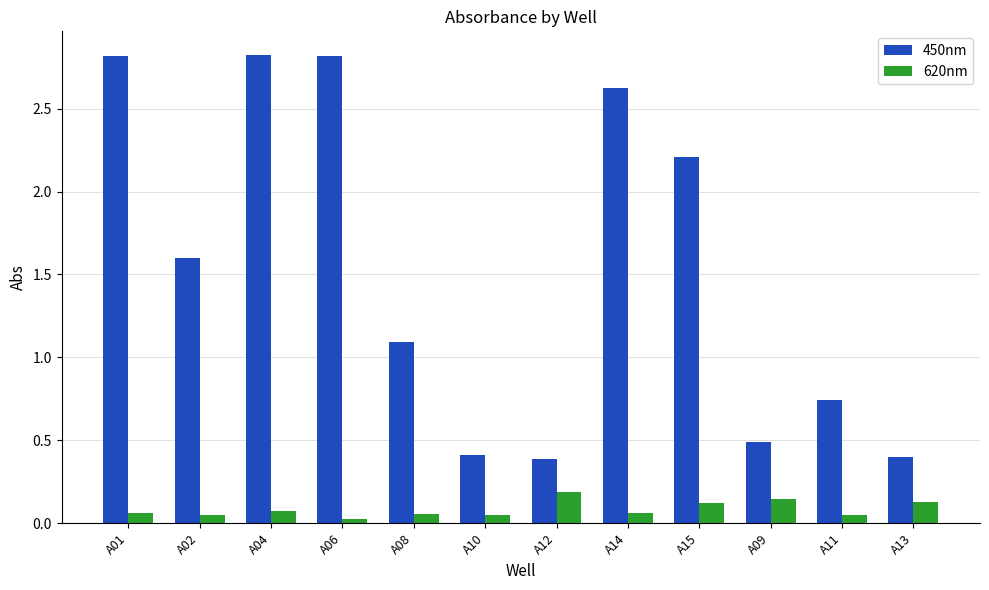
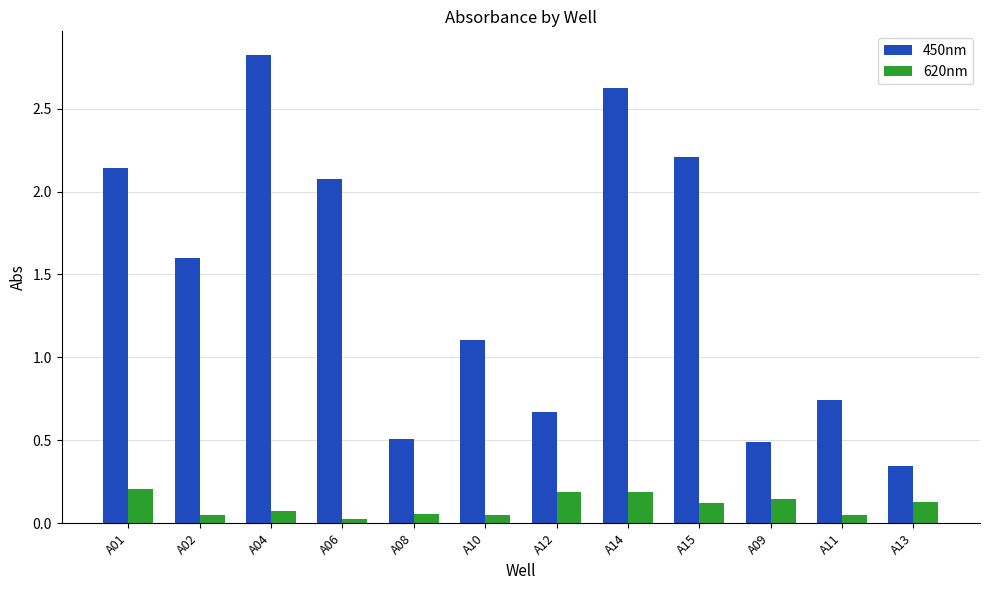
  {
    "450nm": {
-     "A01": 2.82,
+     "A01": 2.14,
      "A02": 1.60,
      "A04": 2.83,
-     "A06": 2.82,
-     "A08": 1.10,
-     "A10": 0.41,
-     "A12": 0.39,
+     "A06": 2.07,
+     "A08": 0.51,
+     "A10": 1.10,
+     "A12": 0.67,
      "A14": 2.62,
      "A15": 2.21,
      "A09": 0.49,
      "A11": 0.74,
-     "A13": 0.40
+     "A13": 0.35
    },
    "620nm": {
-     "A01": 0.06,
+     "A01": 0.20,
      "A02": 0.05,
      "A04": 0.08,
      "A06": 0.02,
      "A08": 0.05,
      "A10": 0.05,
      "A12": 0.19,
-     "A14": 0.06,
+     "A14": 0.19,
      "A15": 0.12,
      "A09": 0.15,
      "A11": 0.05,
      "A13": 0.13
    }
  }
